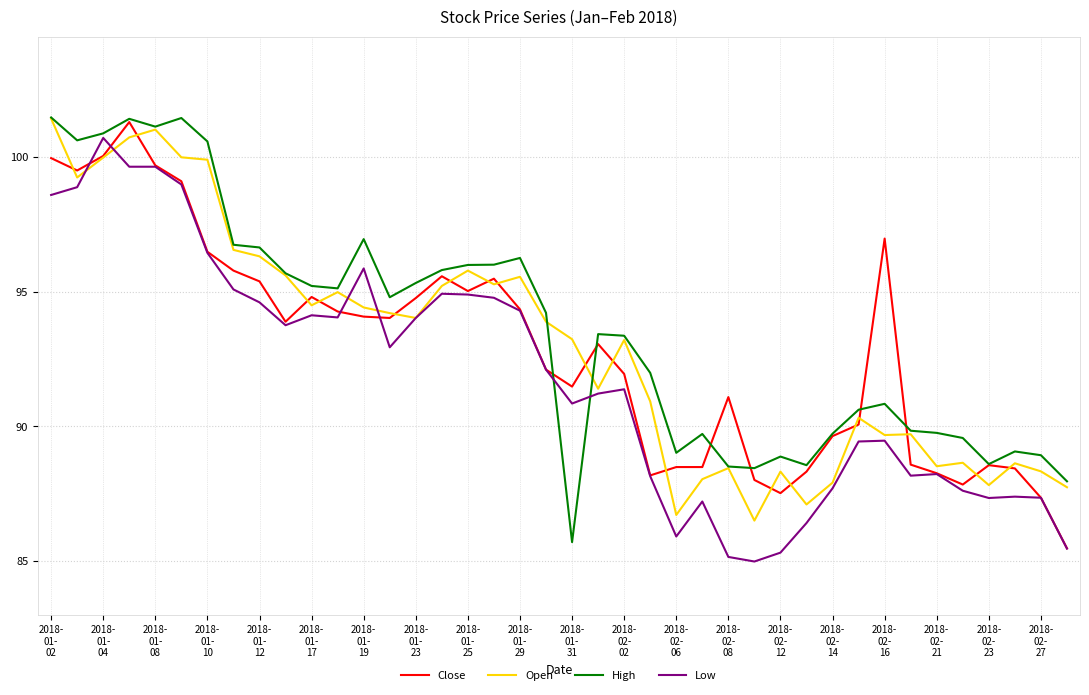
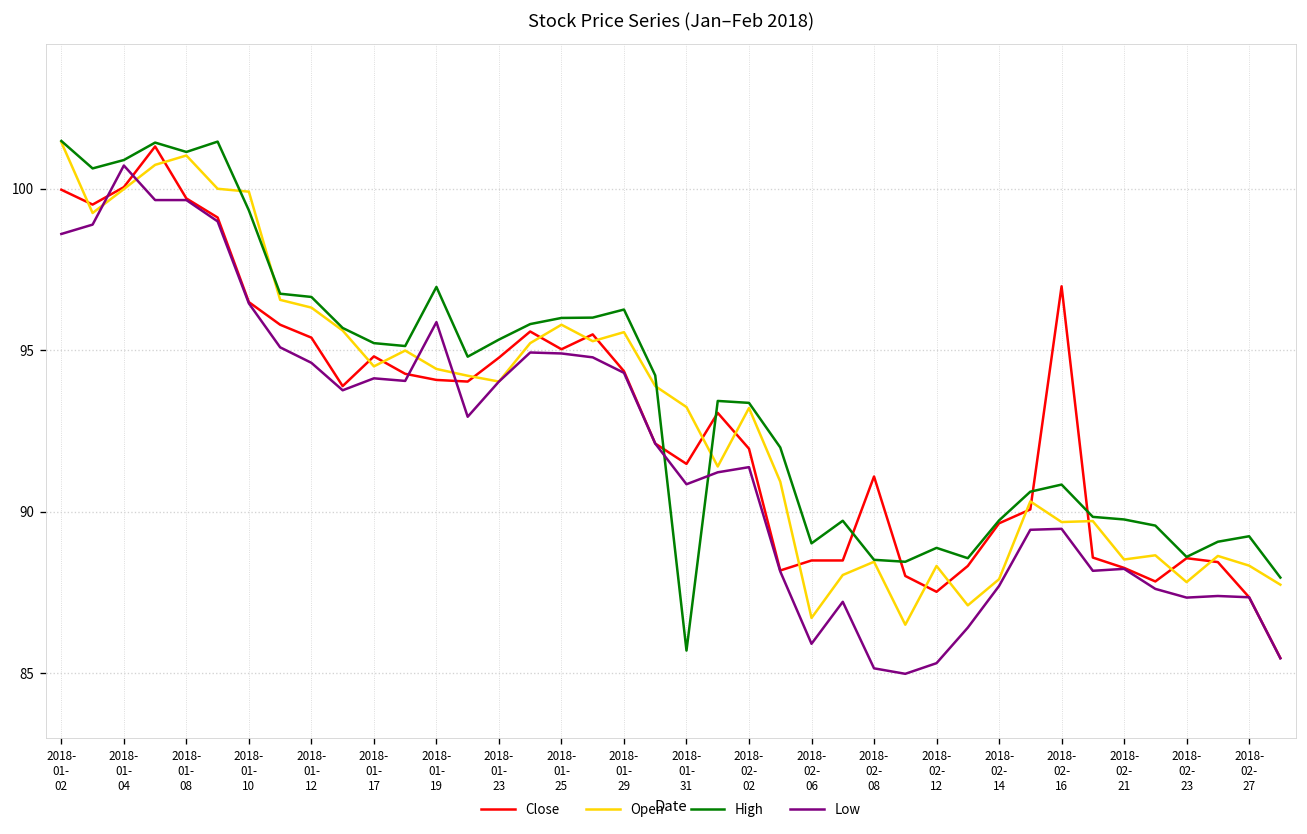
  {
    "Close": {
      "2018- 01- 02": 100.0,
      "2018- 01- 12": 95.4,
      "2018- 01- 17": 94.8,
      "2018- 01- 19": 94.1,
      "2018- 01- 23": 94.8,
      "2018- 01- 25": 95.0,
      "2018- 01- 31": 91.5,
      "2018- 02- 02": 92.0,
      "2018- 02- 06": 88.5,
      "2018- 02- 08": 91.1,
      "2018- 02- 12": 87.5,
      "2018- 02- 16": 97.0
    },
    "Open": {
      "2018- 01- 08": 101.0,
      "2018- 01- 10": 99.9,
      "2018- 01- 12": 96.3,
      "2018- 01- 17": 94.5,
      "2018- 01- 19": 94.4,
      "2018- 01- 25": 95.8,
      "2018- 01- 29": 95.6,
      "2018- 01- 31": 93.2,
      "2018- 02- 02": 93.2,
      "2018- 02- 06": 86.7,
      "2018- 02- 12": 88.3,
      "2018- 02- 14": 87.9,
      "2018- 02- 16": 89.7,
      "2018- 02- 21": 88.5,
      "2018- 02- 23": 87.8,
      "2018- 02- 27": 88.3
    },
    "High": {
      "2018- 01- 04": 100.9,
      "2018- 01- 08": 101.1,
-     "2018- 01- 10": 100.6,
+     "2018- 01- 10": 99.3,
      "2018- 01- 12": 96.7,
      "2018- 01- 17": 95.2,
      "2018- 01- 19": 97.0,
      "2018- 01- 23": 95.3,
      "2018- 01- 25": 96.0,
      "2018- 01- 29": 96.3,
      "2018- 01- 31": 85.7,
      "2018- 02- 02": 93.4,
      "2018- 02- 06": 89.0,
      "2018- 02- 12": 88.9,
      "2018- 02- 16": 90.8,
      "2018- 02- 21": 89.8,
-     "2018- 02- 27": 88.9
+     "2018- 02- 27": 89.2
    },
    "Low": {
      "2018- 01- 02": 98.6,
      "2018- 01- 04": 100.7,
      "2018- 01- 12": 94.6,
      "2018- 01- 17": 94.1,
      "2018- 01- 19": 95.9,
      "2018- 01- 25": 94.9,
      "2018- 01- 31": 90.9,
      "2018- 02- 02": 91.4,
      "2018- 02- 06": 85.9,
      "2018- 02- 08": 85.2,
      "2018- 02- 12": 85.3,
      "2018- 02- 14": 87.7,
      "2018- 02- 16": 89.5,
      "2018- 02- 23": 87.3
    }
  }
